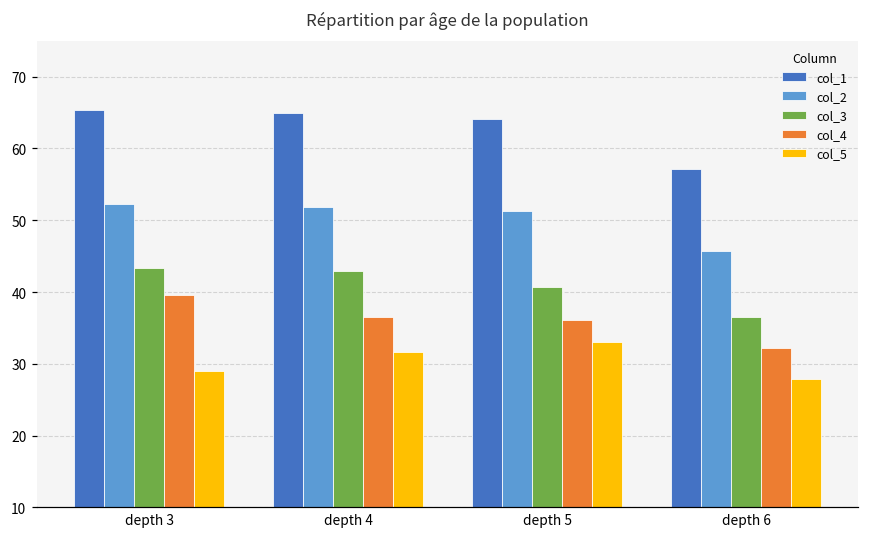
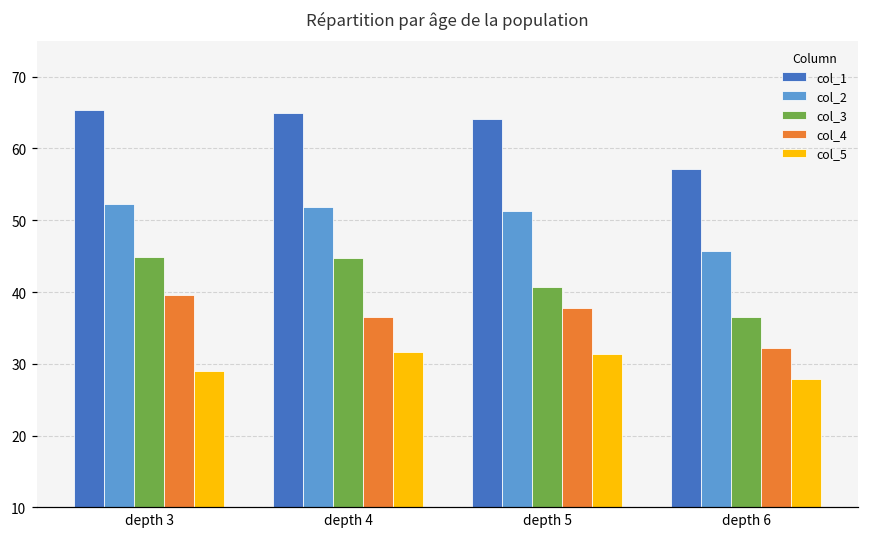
  {
    "col_3": {
-     "depth 3": 43,
-     "depth 4": 43,
+     "depth 3": 45,
+     "depth 4": 45,
      "depth 5": 41,
      "depth 6": 36
    },
    "col_4": {
      "depth 3": 40,
      "depth 4": 36,
-     "depth 5": 36,
+     "depth 5": 38,
      "depth 6": 32
    },
    "col_5": {
      "depth 3": 29,
      "depth 4": 32,
-     "depth 5": 33,
+     "depth 5": 31,
      "depth 6": 28
    }
  }
